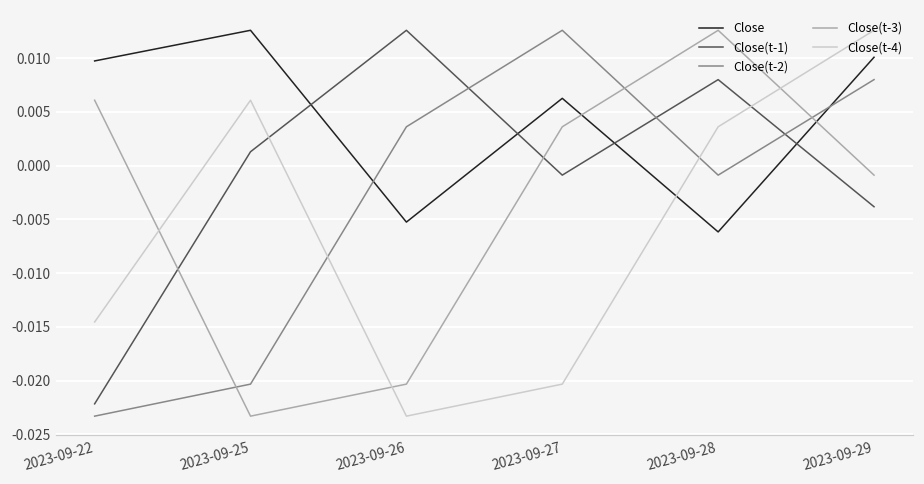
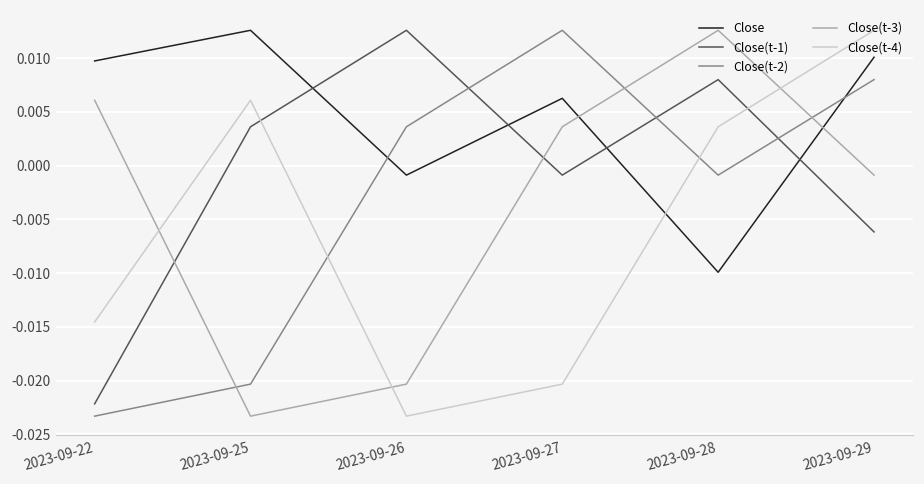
  {
    "Close": {
      "2023-09-22": 0.010,
      "2023-09-25": 0.013,
-     "2023-09-26": -0.005,
+     "2023-09-26": -0.001,
      "2023-09-27": 0.006,
-     "2023-09-28": -0.006,
+     "2023-09-28": -0.010,
      "2023-09-29": 0.010
    },
    "Close(t-1)": {
      "2023-09-22": -0.022,
-     "2023-09-25": 0.001,
+     "2023-09-25": 0.004,
      "2023-09-26": 0.013,
      "2023-09-27": -0.001,
      "2023-09-28": 0.008,
-     "2023-09-29": -0.004
+     "2023-09-29": -0.006
    }
  }
